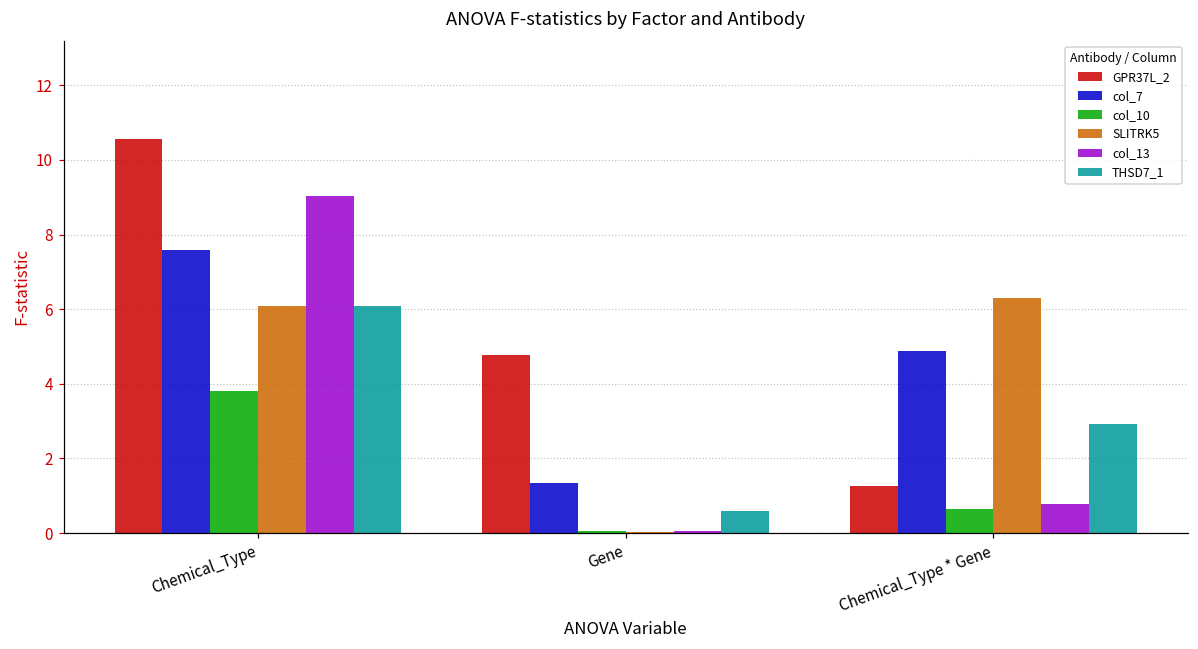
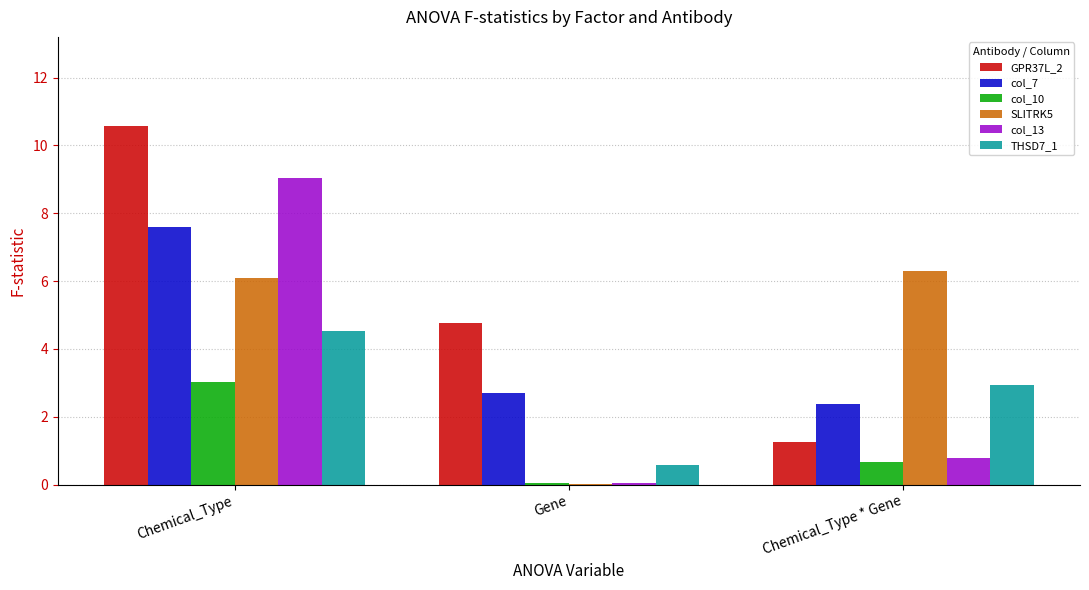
  {
    "GPR37L_2": {
      "Chemical_Type": 10.6,
      "Gene": 4.8,
      "Chemical_Type * Gene": 1.3
    },
    "col_7": {
      "Chemical_Type": 7.6,
-     "Gene": 1.3,
-     "Chemical_Type * Gene": 4.9
+     "Gene": 2.7,
+     "Chemical_Type * Gene": 2.4
    },
    "col_10": {
-     "Chemical_Type": 3.8,
+     "Chemical_Type": 3.0,
      "Chemical_Type * Gene": 0.7
    },
    "SLITRK5": {
      "Chemical_Type": 6.1,
      "Chemical_Type * Gene": 6.3
    },
    "col_13": {
      "Chemical_Type": 9.0,
      "Chemical_Type * Gene": 0.8
    },
    "THSD7_1": {
-     "Chemical_Type": 6.1,
+     "Chemical_Type": 4.5,
      "Gene": 0.6,
      "Chemical_Type * Gene": 2.9
    }
  }
